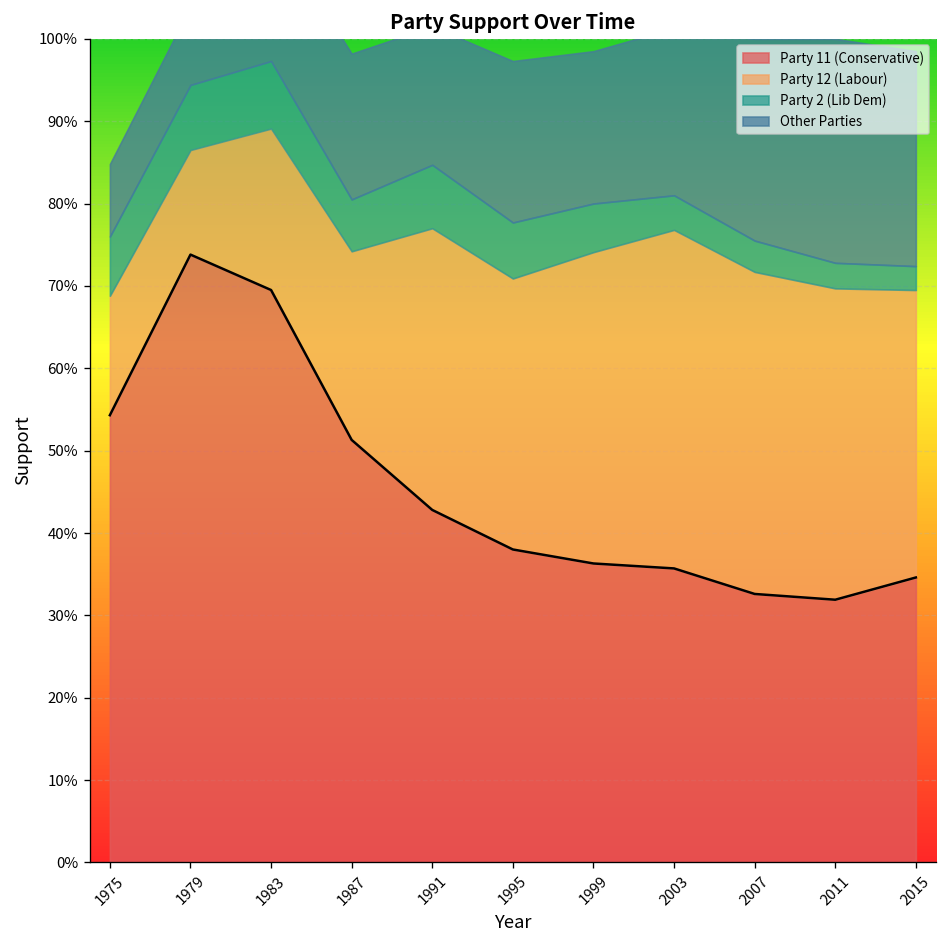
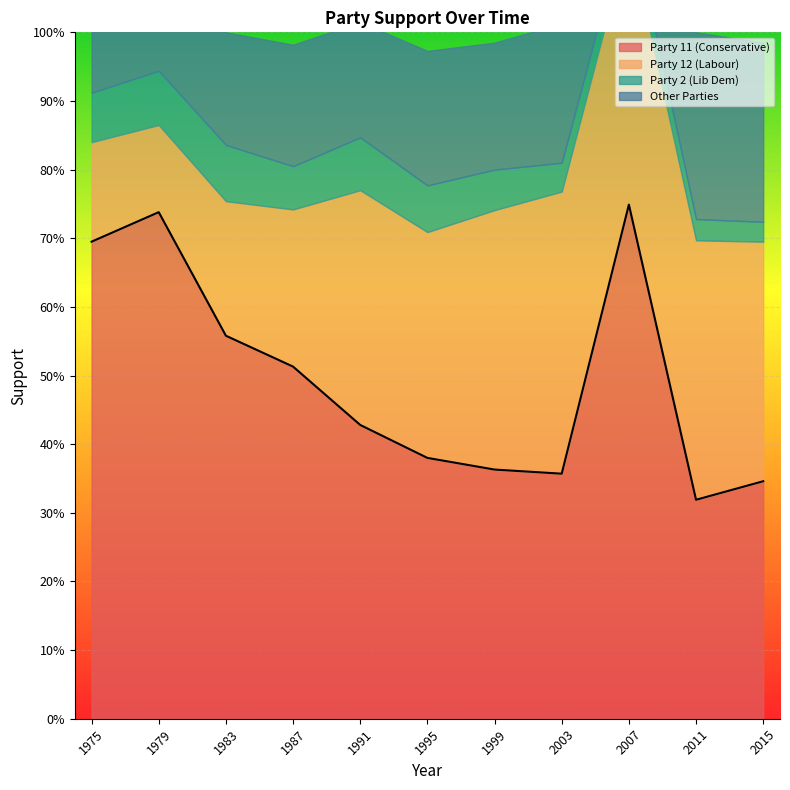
  {
    "Party 11 (Conservative)": {
-     "1975": "54%",
+     "1975": "70%",
      "1979": "74%",
-     "1983": "70%",
+     "1983": "56%",
      "1987": "51%",
      "1991": "43%",
      "1995": "38%",
      "1999": "36%",
      "2003": "36%",
-     "2007": "33%",
+     "2007": "75%",
      "2011": "32%",
      "2015": "35%"
    },
    "Party 12 (Labour)": {
      "1975": "15%",
      "1979": "13%",
      "1983": "20%",
      "1987": "23%",
      "1991": "34%",
      "1995": "33%",
      "1999": "38%",
      "2003": "41%",
      "2011": "38%",
      "2015": "35%"
    }
  }
